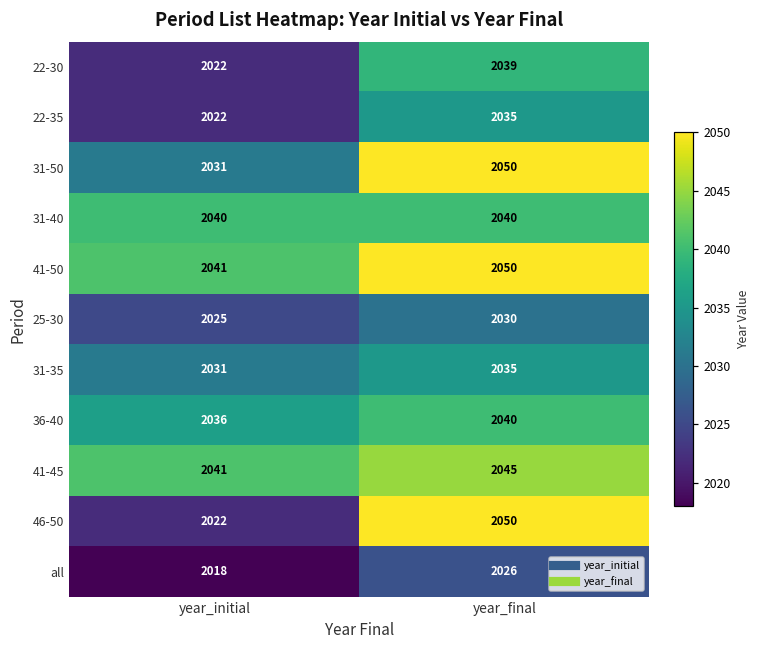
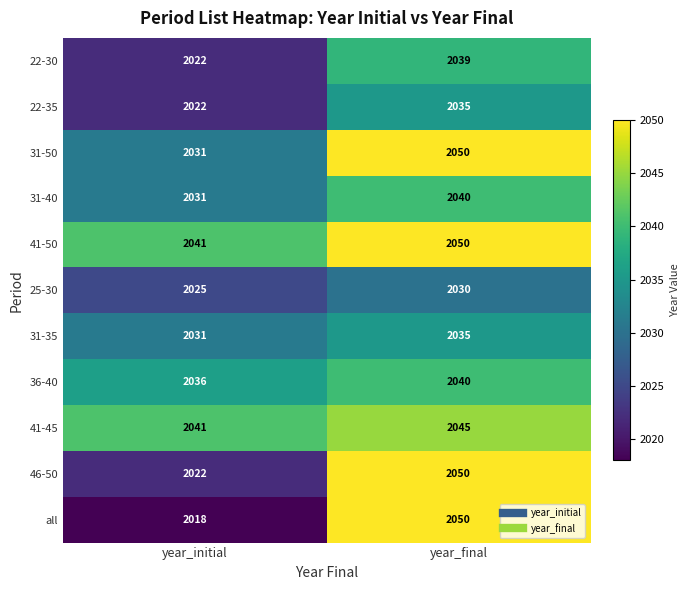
  {
    "22-30": {
      "year_initial": 2022,
      "year_final": 2039
    },
    "22-35": {
      "year_initial": 2022,
      "year_final": 2035
    },
    "31-50": {
      "year_initial": 2031,
      "year_final": 2050
    },
    "31-40": {
-     "year_initial": 2040,
+     "year_initial": 2031,
      "year_final": 2040
    },
    "41-50": {
      "year_initial": 2041,
      "year_final": 2050
    },
    "25-30": {
      "year_initial": 2025,
      "year_final": 2030
    },
    "31-35": {
      "year_initial": 2031,
      "year_final": 2035
    },
    "36-40": {
      "year_initial": 2036,
      "year_final": 2040
    },
    "41-45": {
      "year_initial": 2041,
      "year_final": 2045
    },
    "46-50": {
      "year_initial": 2022,
      "year_final": 2050
    },
    "all": {
      "year_initial": 2018,
-     "year_final": 2026
+     "year_final": 2050
    }
  }
